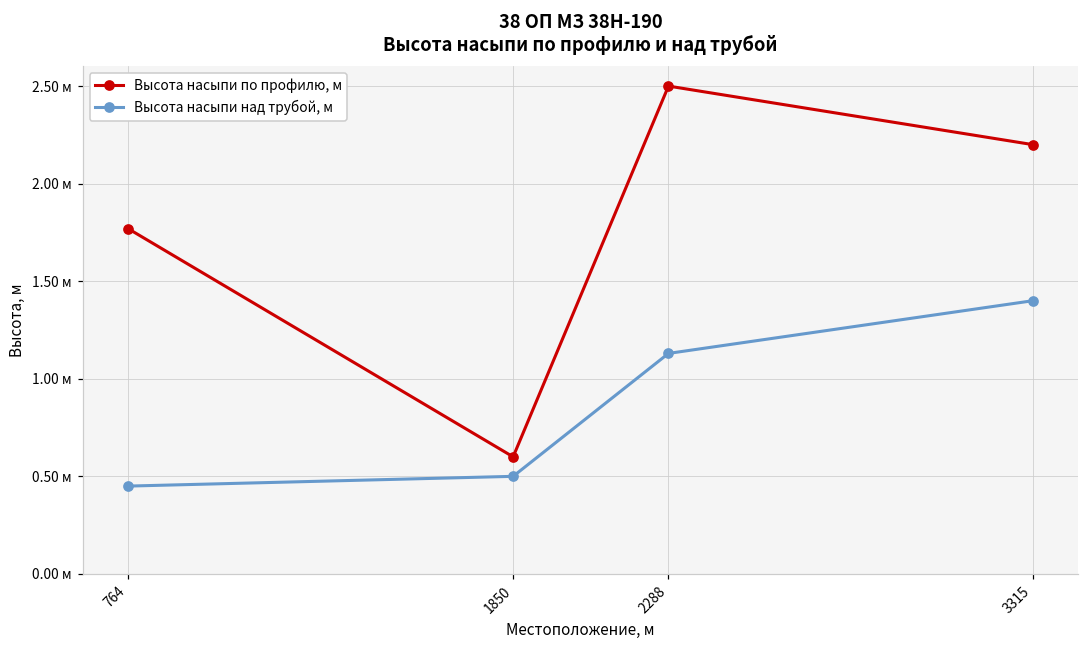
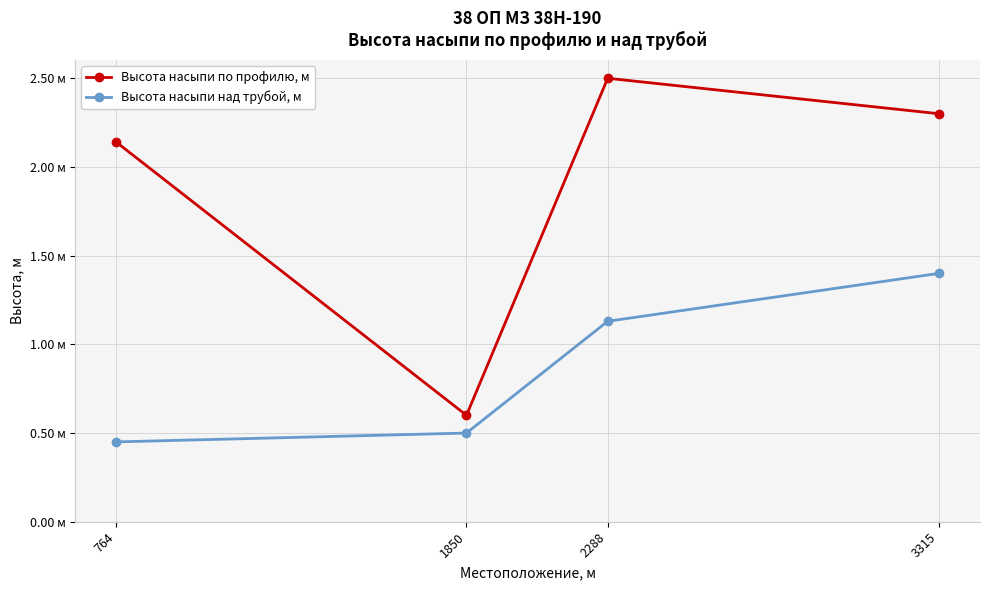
  {
    "Высота насыпи по профилю, м": {
-     "764": "1.77 м",
+     "764": "2.14 м",
      "1850": "0.60 м",
      "2288": "2.50 м",
-     "3315": "2.2 м"
+     "3315": "2.3 м"
    },
    "Высота насыпи над трубой, м": {
      "764": "0.45 м",
      "1850": "0.50 м",
      "2288": "1.13 м",
      "3315": "1.40 м"
    }
  }
